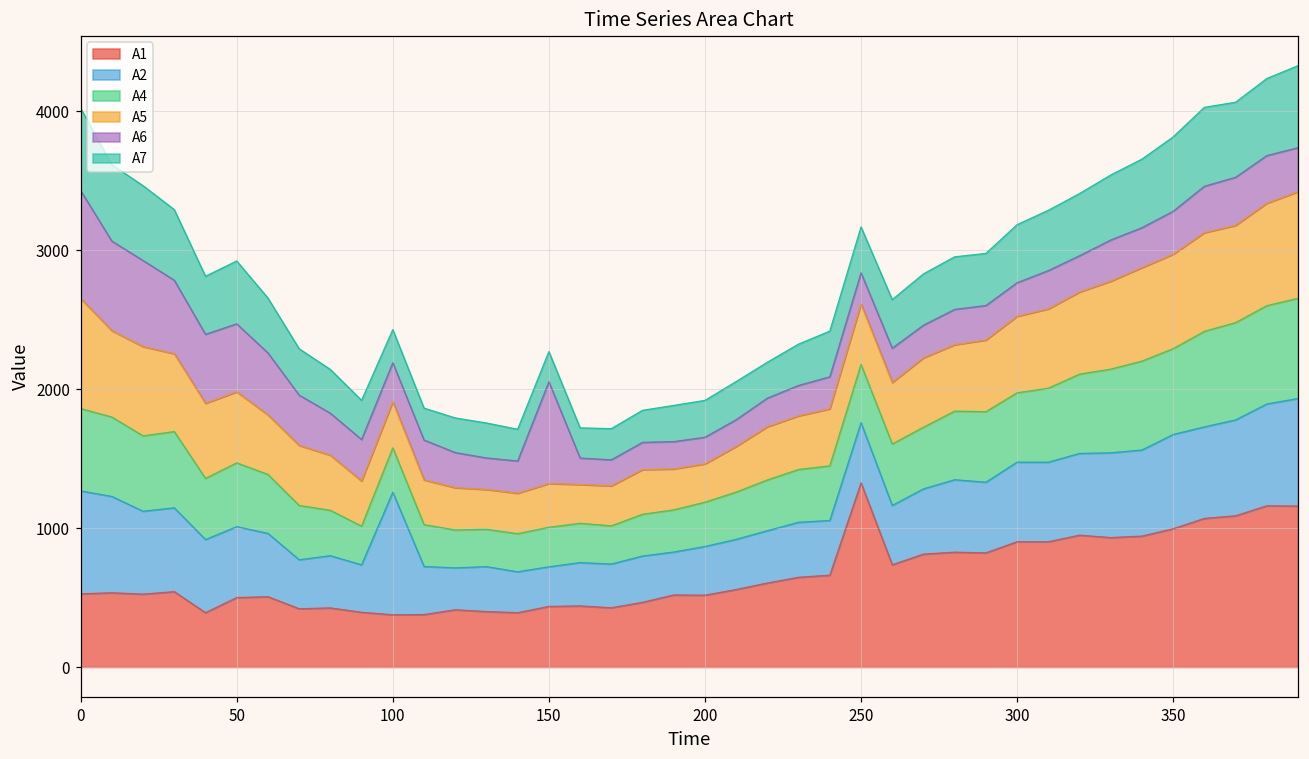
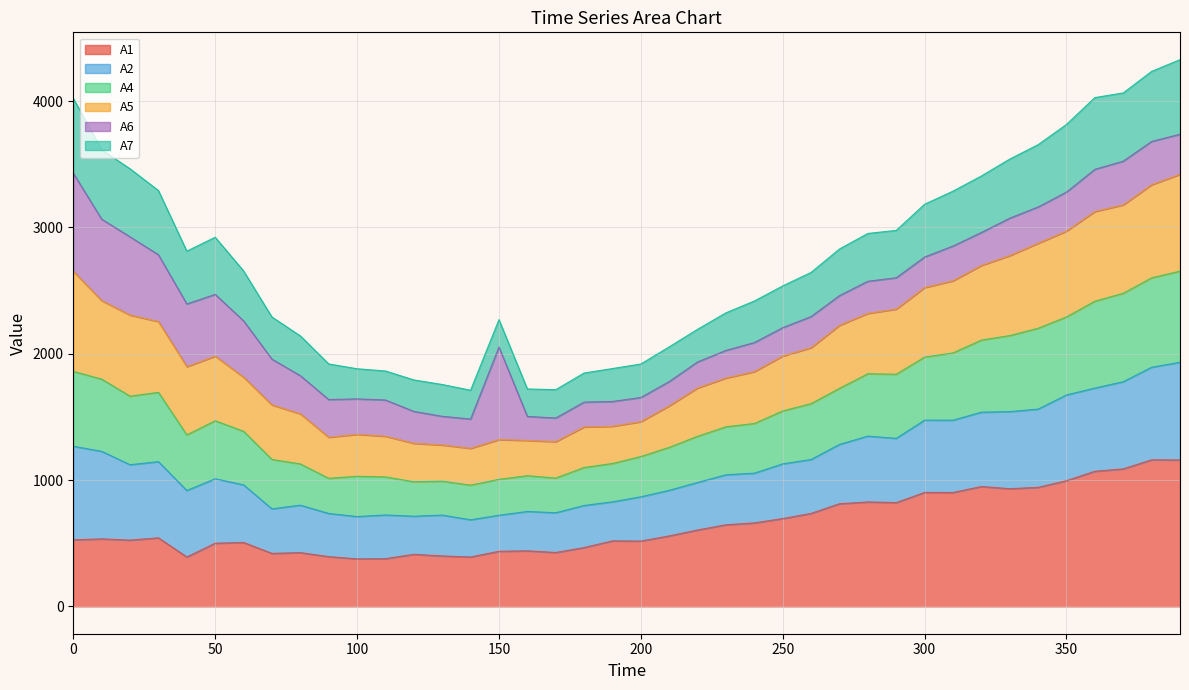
  {
    "A1": {
      "0": 530,
      "50": 500,
      "100": 380,
      "150": 440,
      "200": 520,
-     "250": 1330,
+     "250": 700,
      "300": 900,
      "350": 1000
    },
    "A2": {
      "0": 740,
      "50": 510,
-     "100": 880,
+     "100": 330,
      "150": 290,
      "200": 350,
      "250": 430,
      "300": 570,
      "350": 680
    },
    "A5": {
      "0": 790,
      "50": 510,
      "100": 330,
      "150": 310,
      "200": 280,
      "250": 430,
      "300": 550,
      "350": 680
    },
    "A6": {
      "0": 780,
      "50": 490,
      "100": 280,
      "150": 730,
      "200": 190,
      "250": 220,
      "300": 240,
      "350": 310
    }
  }
